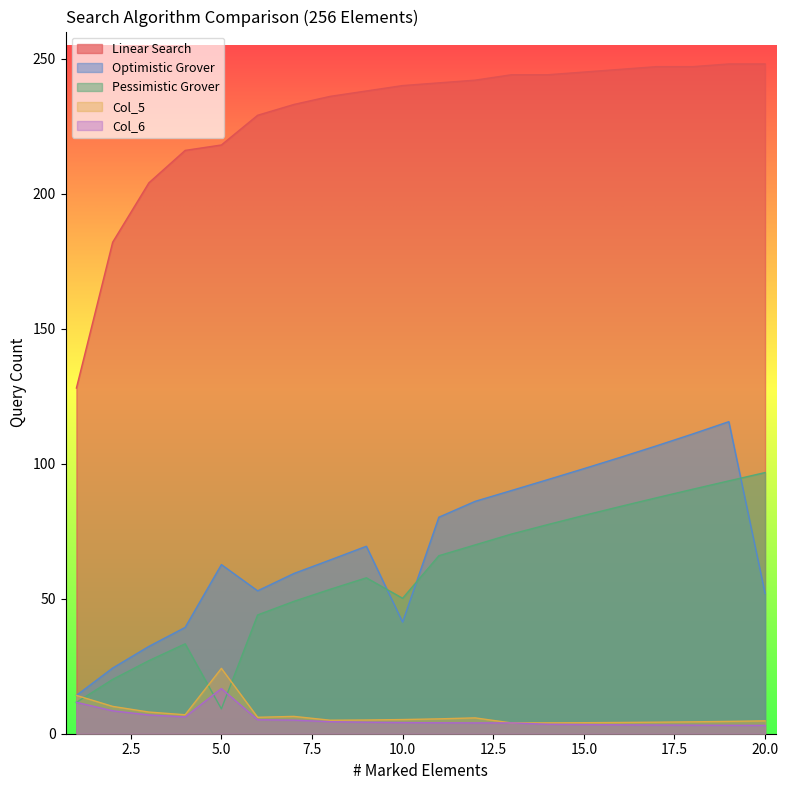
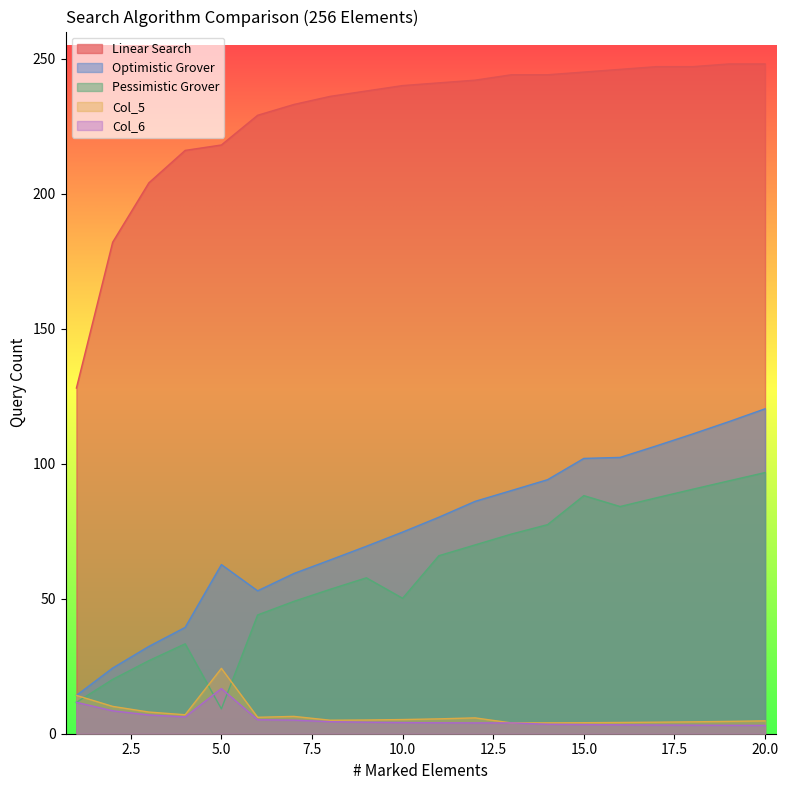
  {
    "Linear Search": {
      "5.0": 218,
      "10.0": 240,
      "15.0": 245,
      "20.0": 248
    },
    "Optimistic Grover": {
      "5.0": 63,
-     "10.0": 41,
-     "15.0": 98,
-     "20.0": 52
+     "10.0": 75,
+     "15.0": 102,
+     "20.0": 120
    },
    "Pessimistic Grover": {
      "5.0": 9,
      "10.0": 50,
-     "15.0": 81,
+     "15.0": 88,
      "20.0": 97
    },
    "Col_5": {
      "5.0": 24,
      "10.0": 5,
      "20.0": 5
    },
    "Col_6": {
      "5.0": 17,
      "10.0": 4,
      "20.0": 3
    }
  }
